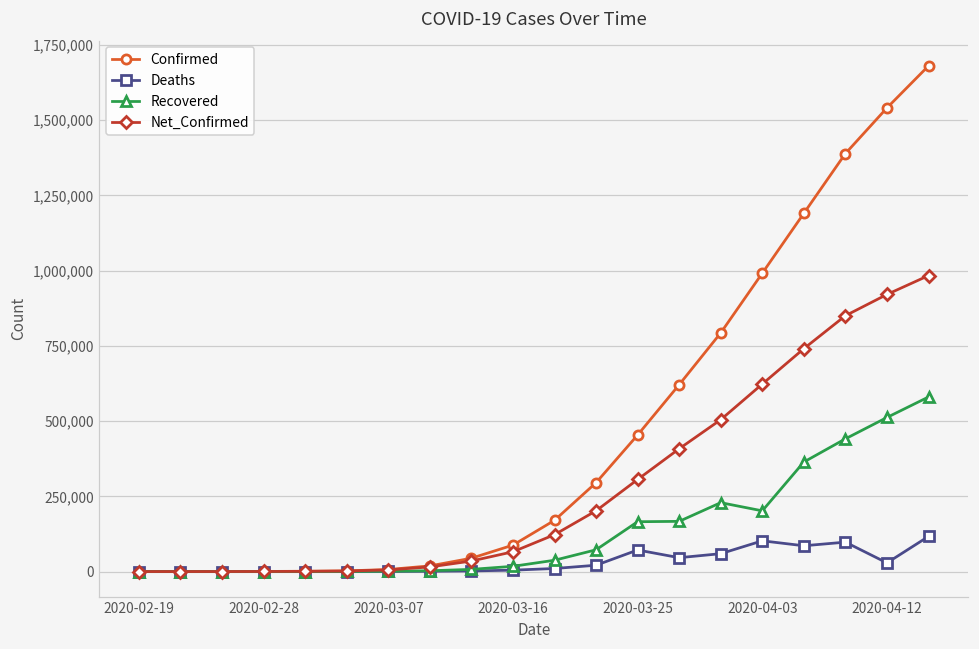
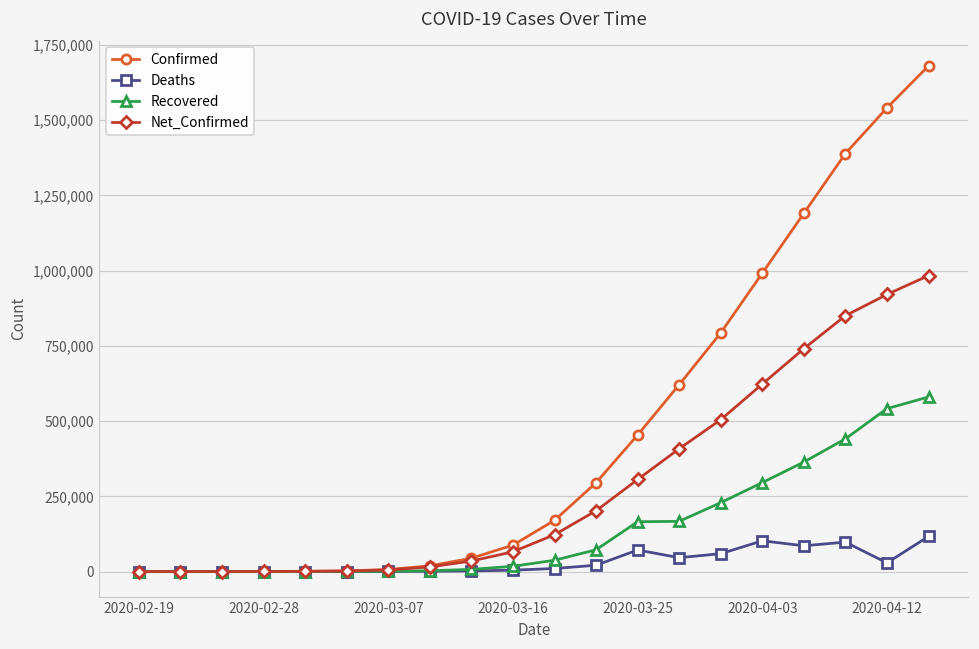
  {
    "Deaths": {
      "2020-03-16": "0",
      "2020-03-25": "70,000",
      "2020-04-03": "100,000",
      "2020-04-12": "30,000"
    },
    "Recovered": {
      "2020-03-16": "20,000",
      "2020-03-25": "170,000",
-     "2020-04-03": "200,000",
-     "2020-04-12": "510,000"
+     "2020-04-03": "300,000",
+     "2020-04-12": "540,000"
    }
  }
